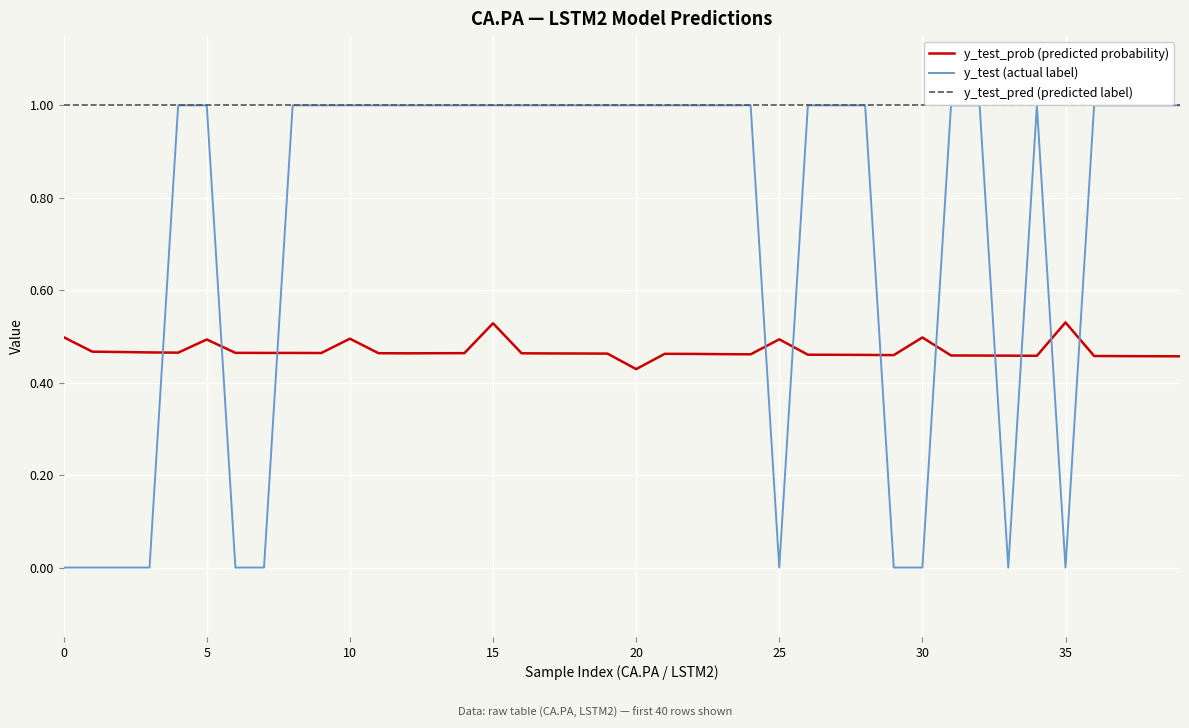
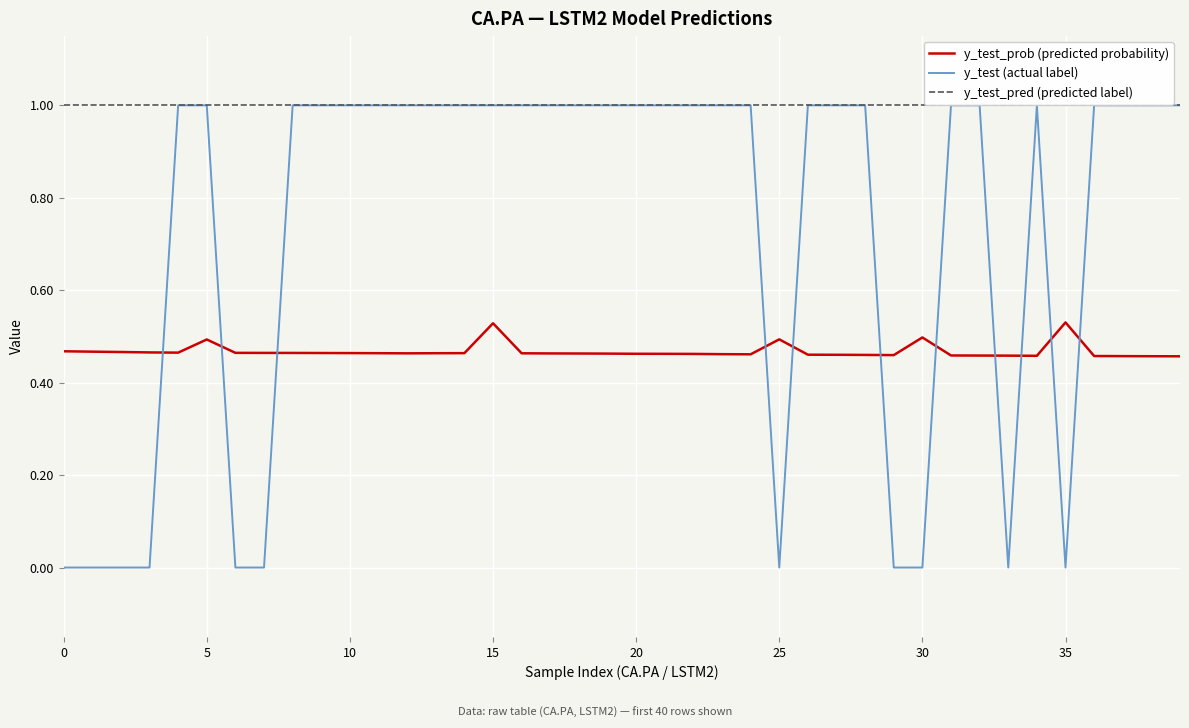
  {
    "y_test_prob (predicted probability)": {
-     "0": 0.50,
+     "0": 0.47,
      "5": 0.49,
-     "10": 0.50,
+     "10": 0.46,
      "15": 0.53,
-     "20": 0.43,
+     "20": 0.46,
      "25": 0.49,
      "30": 0.50,
      "35": 0.53
    },
    "y_test (actual label)": {
      "0": 0.00,
      "25": 0.00,
      "30": 0.00,
      "35": 0.00
    },
    "y_test_pred (predicted label)": {
      "0": 1.00,
      "25": 1.00,
      "30": 1.00,
      "35": 1.00
    }
  }
